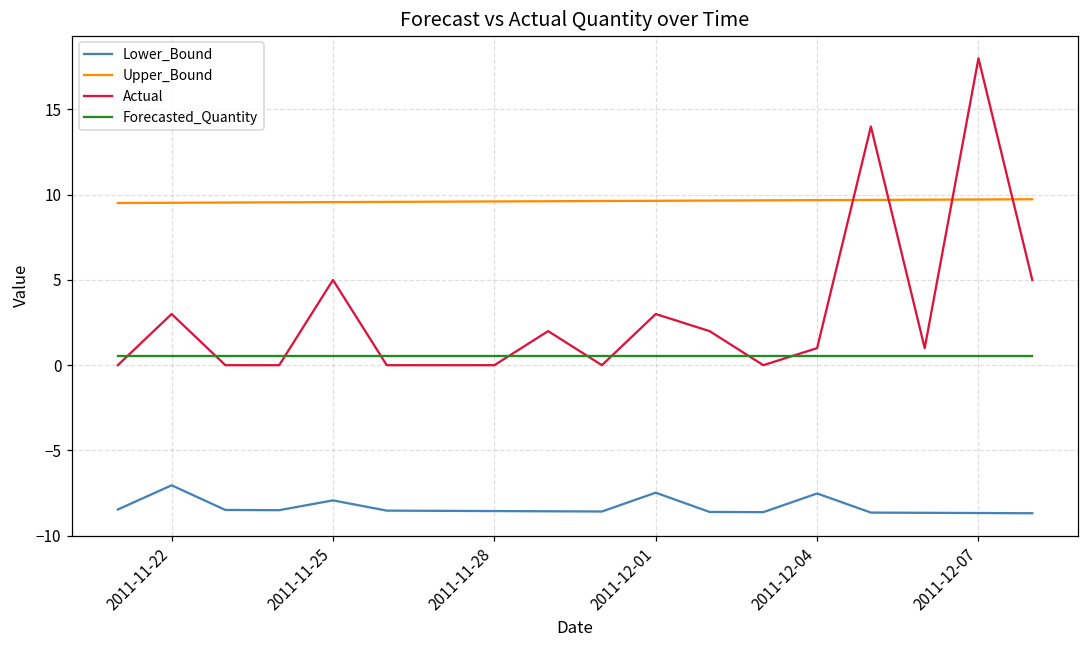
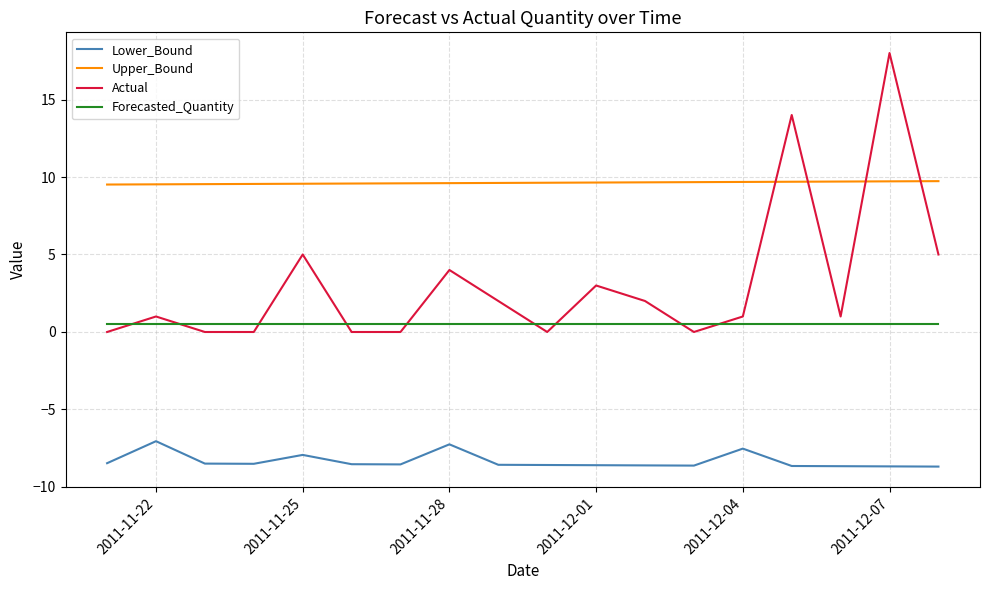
  {
    "Lower_Bound": {
      "2011-11-22": -7.0,
      "2011-11-25": -7.9,
-     "2011-11-28": -8.6,
-     "2011-12-01": -7.5,
+     "2011-11-28": -7.2,
+     "2011-12-01": -8.6,
      "2011-12-04": -7.5,
      "2011-12-07": -8.7
    },
    "Upper_Bound": {
      "2011-11-22": 9.5,
      "2011-11-25": 9.6,
      "2011-11-28": 9.6,
      "2011-12-01": 9.6,
      "2011-12-04": 9.7,
      "2011-12-07": 9.7
    },
    "Actual": {
-     "2011-11-22": 3,
+     "2011-11-22": 1,
      "2011-11-25": 5,
-     "2011-11-28": 0,
+     "2011-11-28": 4,
      "2011-12-01": 3,
      "2011-12-04": 1,
      "2011-12-07": 18
    },
    "Forecasted_Quantity": {
      "2011-11-22": 0.5,
      "2011-11-25": 0.5,
      "2011-11-28": 0.5,
      "2011-12-01": 0.5,
      "2011-12-04": 0.5,
      "2011-12-07": 0.5
    }
  }
